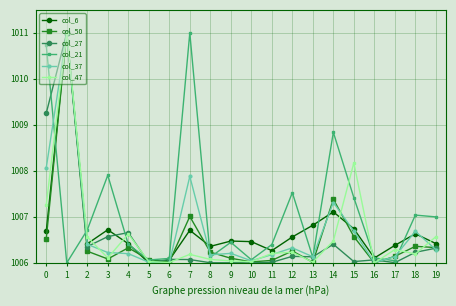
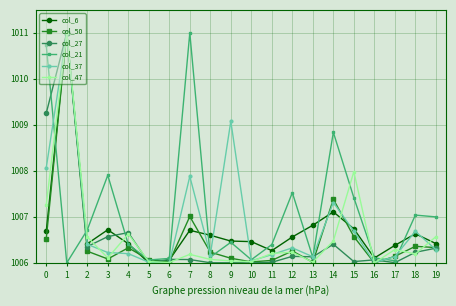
  {
    "col_6": {
      "0": 1006.7,
      "3": 1006.7,
      "7": 1006.7,
-     "8": 1006.4,
+     "8": 1006.6,
      "10": 1006.5,
      "11": 1006.3,
      "12": 1006.6,
      "13": 1006.8,
      "14": 1007.1,
      "17": 1006.4,
      "19": 1006.4
    },
    "col_37": {
      "0": 1008.1,
      "3": 1006.2,
      "4": 1006.2,
      "7": 1007.9,
-     "9": 1006.2,
+     "9": 1009.1,
      "12": 1006.3,
      "14": 1007.3
    },
    "col_47": {
      "0": 1007.3,
      "2": 1006.6,
      "7": 1006.2,
      "14": 1006.5,
-     "15": 1008.2,
+     "15": 1008.0,
      "17": 1006.3,
      "19": 1006.6
    }
  }
